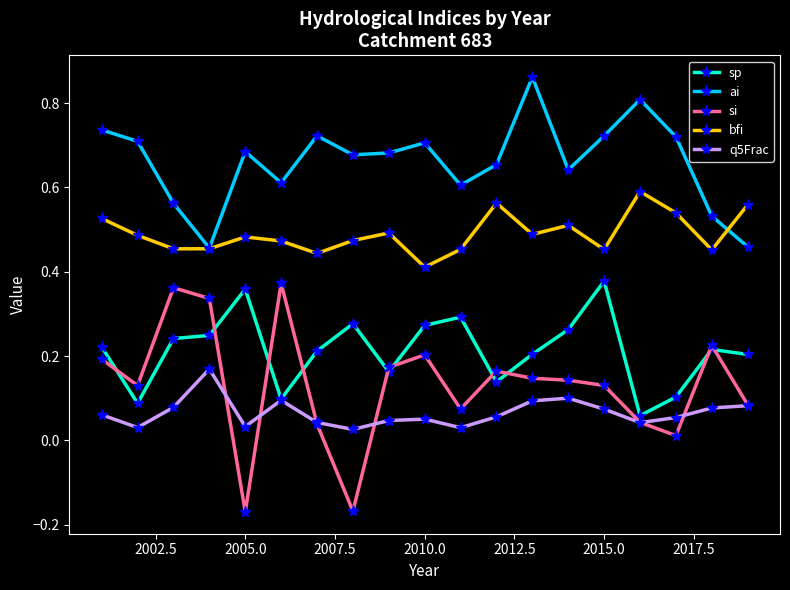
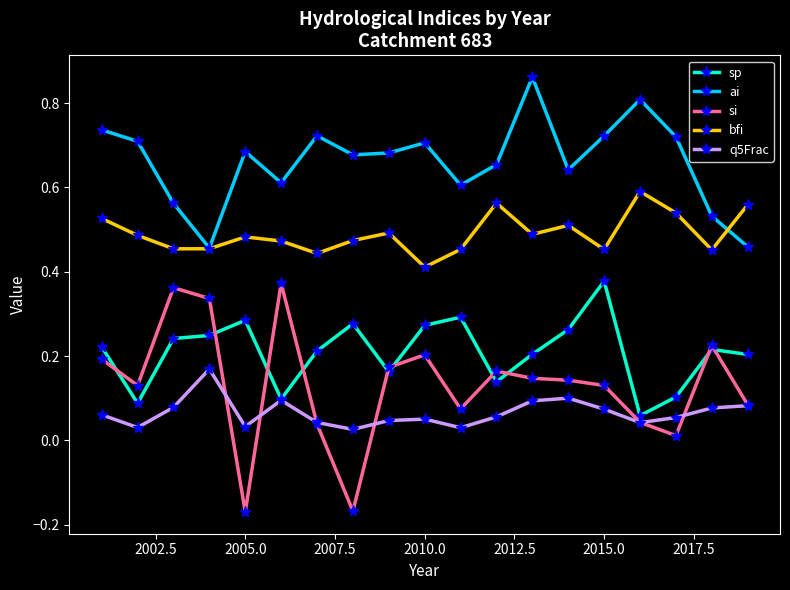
  {
    "sp": {
-     "2005.0": 0.36,
+     "2005.0": 0.28,
      "2010.0": 0.27,
      "2015.0": 0.38
    },
    "ai": {
      "2005.0": 0.68,
      "2010.0": 0.71,
      "2015.0": 0.72
    },
    "si": {
      "2005.0": -0.17,
      "2010.0": 0.20,
      "2015.0": 0.13
    },
    "bfi": {
      "2005.0": 0.48,
      "2010.0": 0.41,
      "2015.0": 0.45
    },
    "q5Frac": {
      "2005.0": 0.03,
      "2010.0": 0.05,
      "2015.0": 0.07
    }
  }
